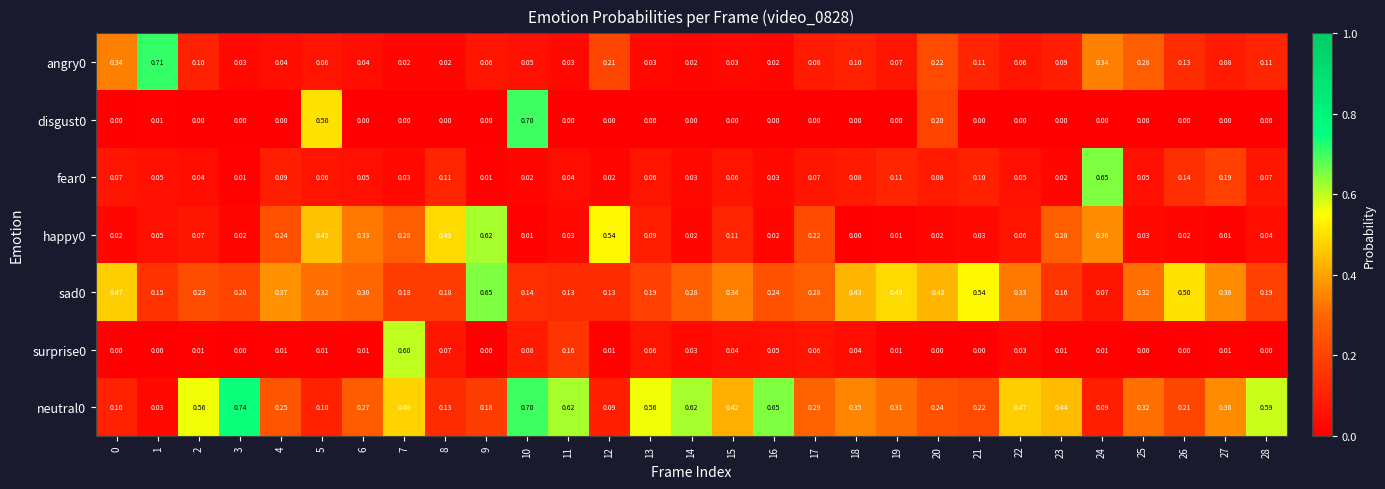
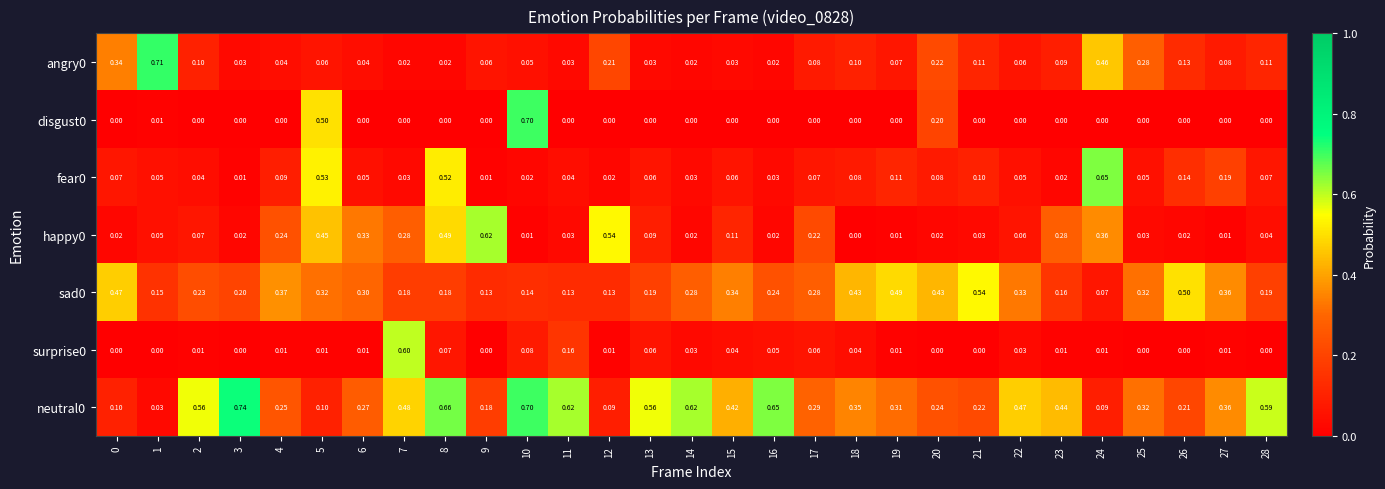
  {
    "angry0": {
      "0": 0.34,
      "1": 0.71,
      "2": 0.10,
      "3": 0.03,
      "4": 0.04,
      "5": 0.06,
      "6": 0.04,
      "7": 0.02,
      "8": 0.02,
      "9": 0.06,
      "10": 0.05,
      "11": 0.03,
      "12": 0.21,
      "13": 0.03,
      "14": 0.02,
      "15": 0.03,
      "16": 0.02,
      "17": 0.08,
      "18": 0.10,
      "19": 0.07,
      "20": 0.22,
      "21": 0.11,
      "22": 0.06,
      "23": 0.09,
-     "24": 0.34,
+     "24": 0.46,
      "25": 0.28,
      "26": 0.13,
      "27": 0.08,
      "28": 0.11
    },
    "fear0": {
      "0": 0.07,
      "1": 0.05,
      "2": 0.04,
      "3": 0.01,
      "4": 0.09,
-     "5": 0.06,
+     "5": 0.53,
      "6": 0.05,
      "7": 0.03,
-     "8": 0.11,
+     "8": 0.52,
      "9": 0.01,
      "10": 0.02,
      "11": 0.04,
      "12": 0.02,
      "13": 0.06,
      "14": 0.03,
      "15": 0.06,
      "16": 0.03,
      "17": 0.07,
      "18": 0.08,
      "19": 0.11,
      "20": 0.08,
      "21": 0.10,
      "22": 0.05,
      "23": 0.02,
      "24": 0.65,
      "25": 0.05,
      "26": 0.14,
      "27": 0.19,
      "28": 0.07
    },
    "sad0": {
      "0": 0.47,
      "1": 0.15,
      "2": 0.23,
      "3": 0.20,
      "4": 0.37,
      "5": 0.32,
      "6": 0.30,
      "7": 0.18,
      "8": 0.18,
-     "9": 0.65,
+     "9": 0.13,
      "10": 0.14,
      "11": 0.13,
      "12": 0.13,
      "13": 0.19,
      "14": 0.28,
      "15": 0.34,
      "16": 0.24,
      "17": 0.28,
      "18": 0.43,
      "19": 0.49,
      "20": 0.43,
      "21": 0.54,
      "22": 0.33,
      "23": 0.16,
      "24": 0.07,
      "25": 0.32,
      "26": 0.50,
      "27": 0.36,
      "28": 0.19
    },
    "neutral0": {
      "0": 0.10,
      "1": 0.03,
      "2": 0.56,
      "3": 0.74,
      "4": 0.25,
      "5": 0.10,
      "6": 0.27,
      "7": 0.48,
-     "8": 0.13,
+     "8": 0.66,
      "9": 0.18,
      "10": 0.70,
      "11": 0.62,
      "12": 0.09,
      "13": 0.56,
      "14": 0.62,
      "15": 0.42,
      "16": 0.65,
      "17": 0.29,
      "18": 0.35,
      "19": 0.31,
      "20": 0.24,
      "21": 0.22,
      "22": 0.47,
      "23": 0.44,
      "24": 0.09,
      "25": 0.32,
      "26": 0.21,
      "27": 0.36,
      "28": 0.59
    }
  }
